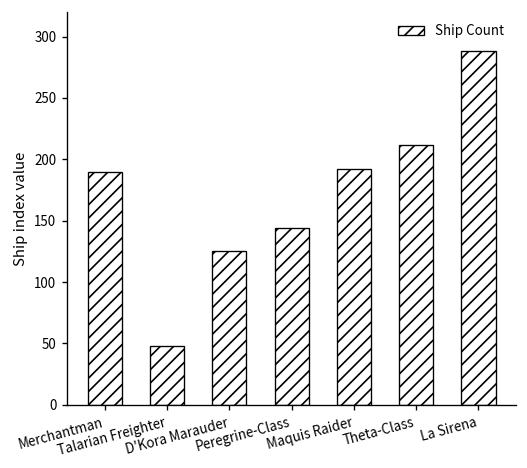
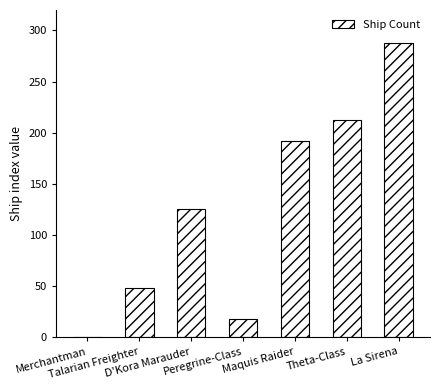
  {
-   "Merchantman": 190,
+   "Merchantman": 0,
    "Talarian Freighter": 48,
    "D'Kora Marauder": 125,
-   "Peregrine-Class": 144,
+   "Peregrine-Class": 18,
    "Maquis Raider": 192,
    "Theta-Class": 212,
    "La Sirena": 288
  }
